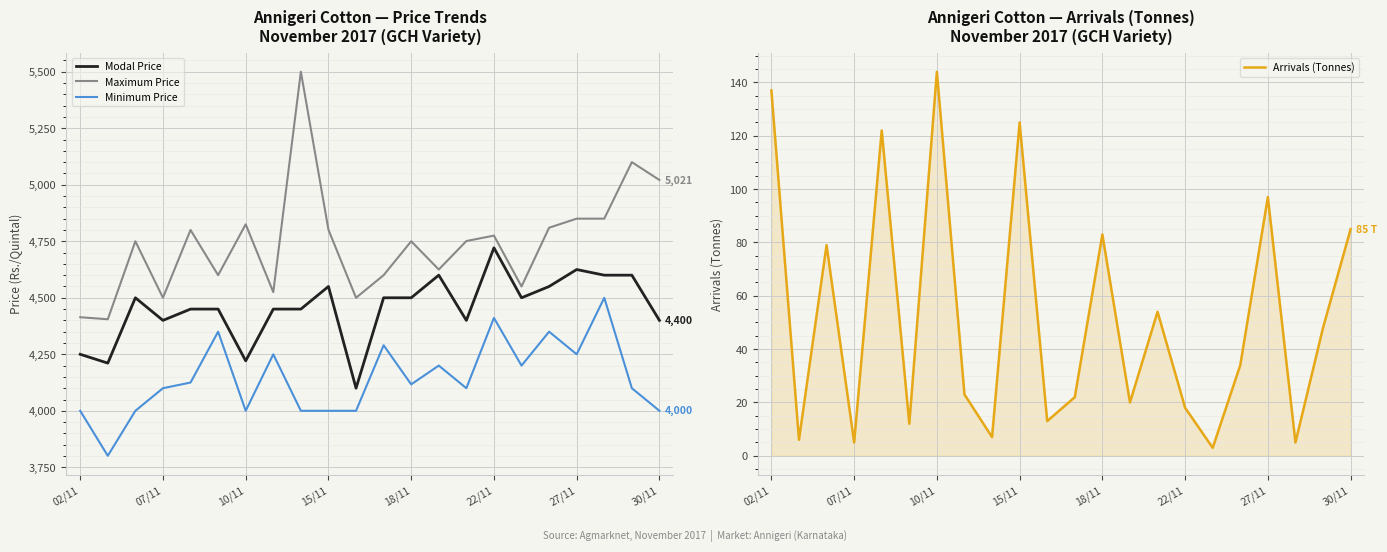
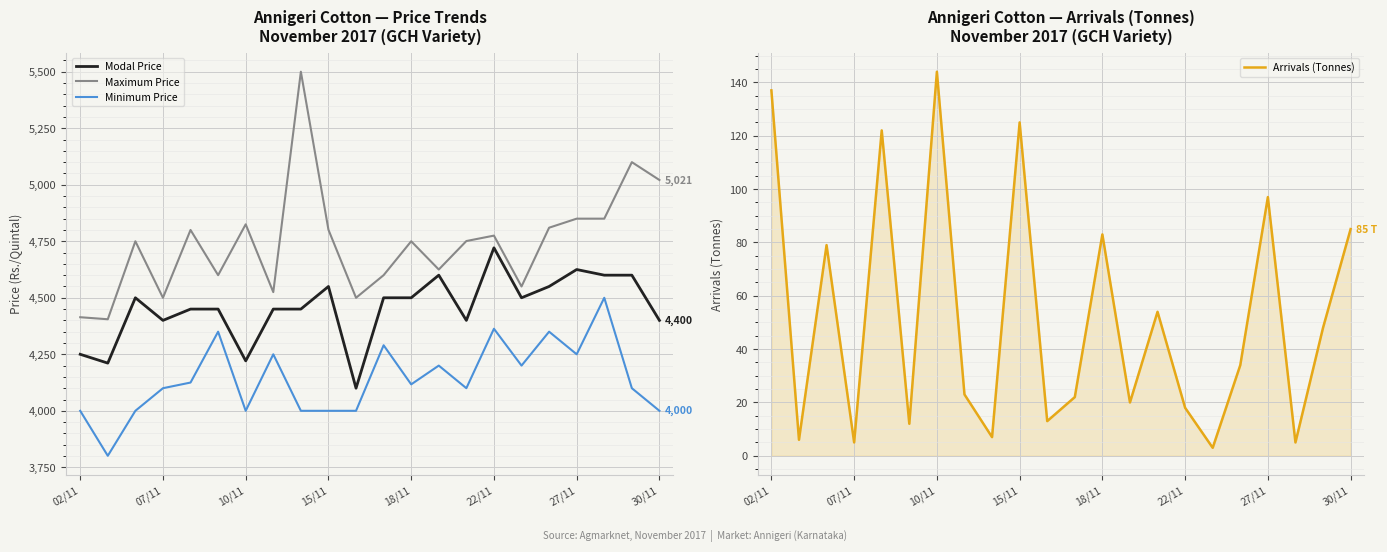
  {
    "Annigeri Cotton — Price Trends November 2017 (GCH Variety)": {
      "Modal Price": {
        "30/11": "4,400"
      },
      "Maximum Price": {
        "30/11": "5,021"
      },
      "Minimum Price": {
        "02/11": "4,000",
        "07/11": "4,100",
        "10/11": "4,000",
        "15/11": "4,000",
        "18/11": "4,120",
-       "22/11": "4,410",
+       "22/11": "4,360",
        "27/11": "4,250"
      }
    },
    "Annigeri Cotton — Arrivals (Tonnes) November 2017 (GCH Variety)": {
      "30/11": "85"
    }
  }
